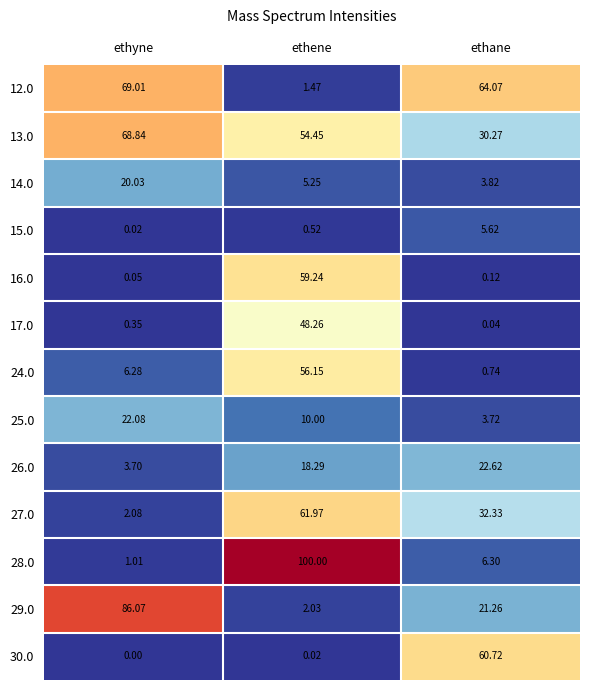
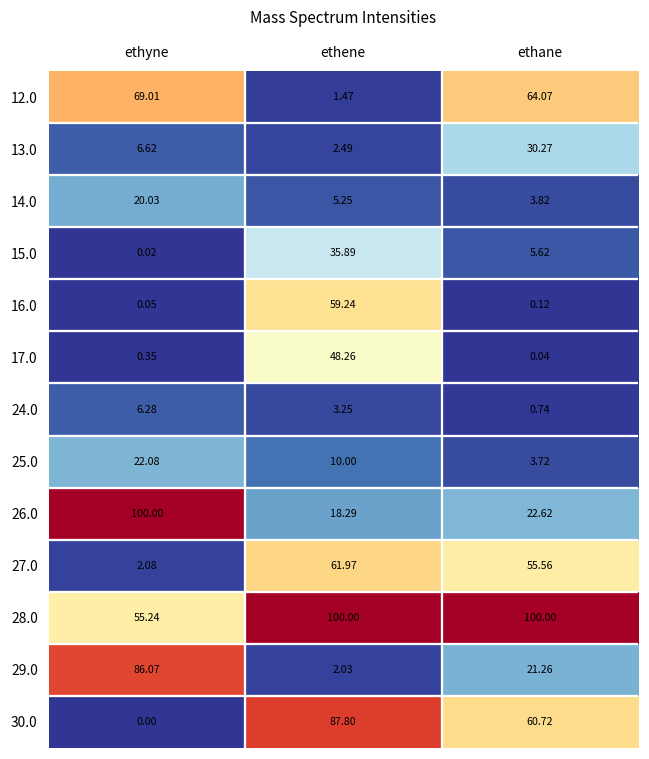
  {
    "12.0": {
      "ethyne": 69.01,
      "ethene": 1.47,
      "ethane": 64.07
    },
    "13.0": {
-     "ethyne": 68.84,
-     "ethene": 54.45,
+     "ethyne": 6.62,
+     "ethene": 2.49,
      "ethane": 30.27
    },
    "14.0": {
      "ethyne": 20.03,
      "ethene": 5.25,
      "ethane": 3.82
    },
    "15.0": {
      "ethyne": 0.02,
-     "ethene": 0.52,
+     "ethene": 35.89,
      "ethane": 5.62
    },
    "16.0": {
      "ethyne": 0.05,
      "ethene": 59.24,
      "ethane": 0.12
    },
    "17.0": {
      "ethyne": 0.35,
      "ethene": 48.26,
      "ethane": 0.04
    },
    "24.0": {
      "ethyne": 6.28,
-     "ethene": 56.15,
+     "ethene": 3.25,
      "ethane": 0.74
    },
    "25.0": {
      "ethyne": 22.08,
      "ethene": 10.00,
      "ethane": 3.72
    },
    "26.0": {
-     "ethyne": 3.70,
+     "ethyne": 100.00,
      "ethene": 18.29,
      "ethane": 22.62
    },
    "27.0": {
      "ethyne": 2.08,
      "ethene": 61.97,
-     "ethane": 32.33
+     "ethane": 55.56
    },
    "28.0": {
-     "ethyne": 1.01,
+     "ethyne": 55.24,
      "ethene": 100.00,
-     "ethane": 6.30
+     "ethane": 100.00
    },
    "29.0": {
      "ethyne": 86.07,
      "ethene": 2.03,
      "ethane": 21.26
    },
    "30.0": {
      "ethyne": 0.00,
-     "ethene": 0.02,
+     "ethene": 87.80,
      "ethane": 60.72
    }
  }
